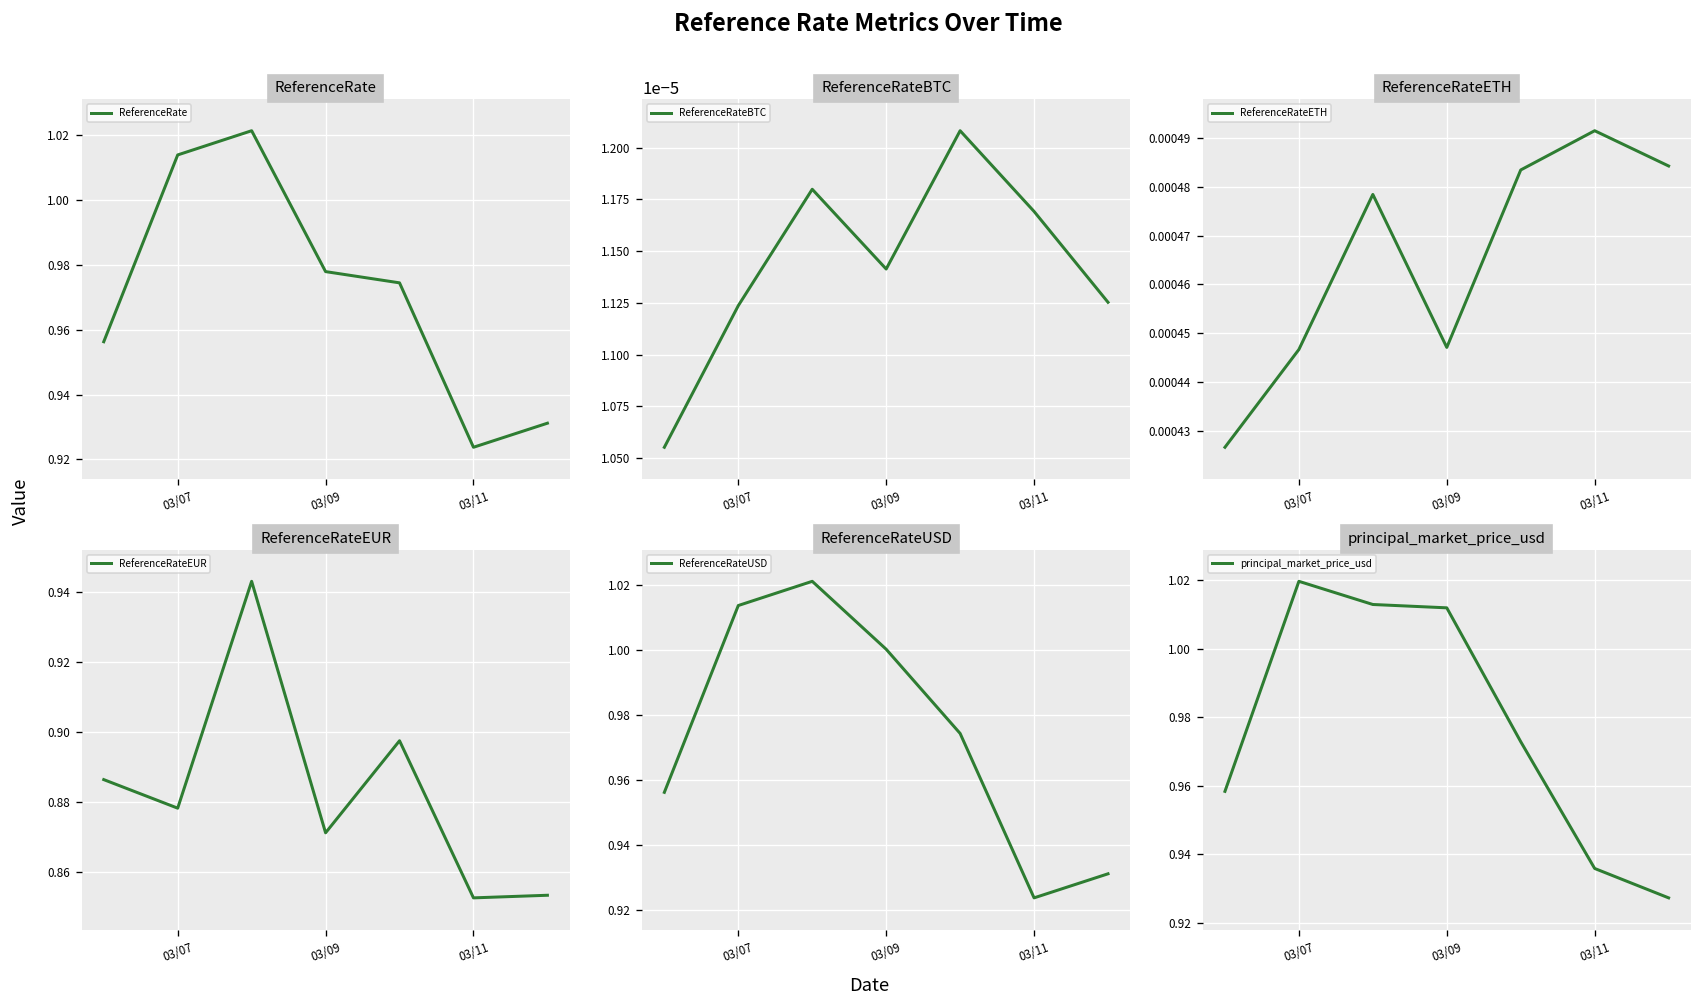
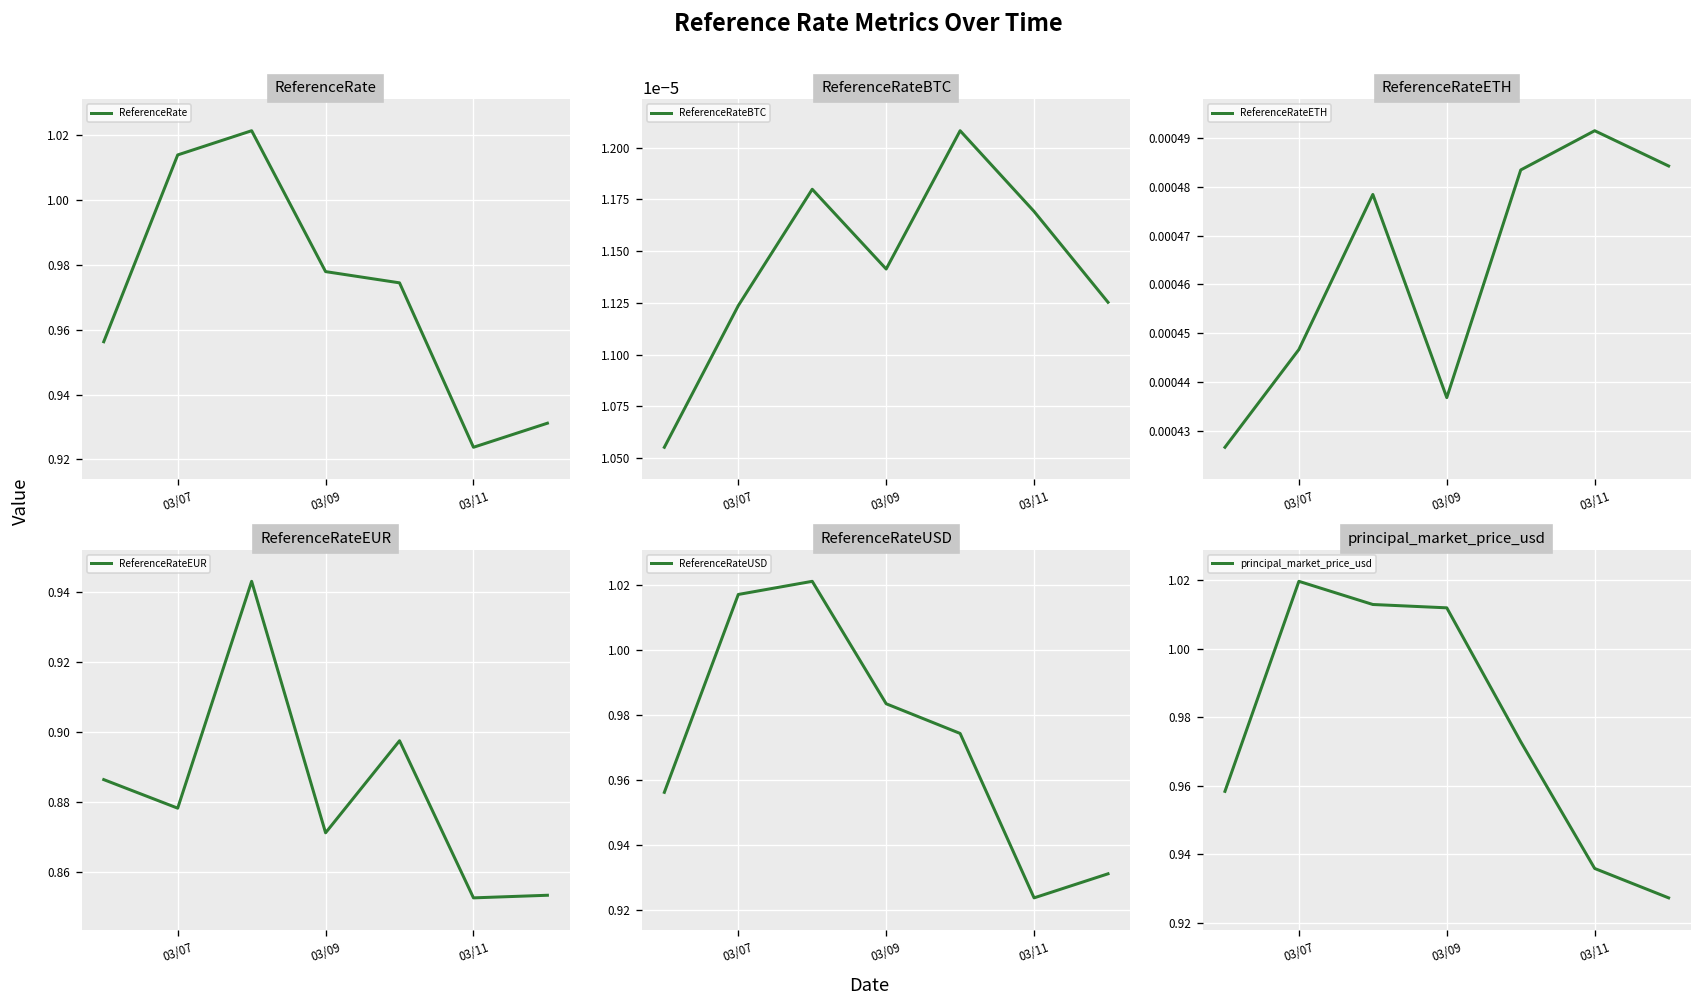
  {
    "ReferenceRate": {
      "03/07": 1.014,
      "03/09": 0.978,
      "03/11": 0.924
    },
    "ReferenceRateBTC": {
      "03/07": 0.00001124,
      "03/09": 0.00001141,
      "03/11": 0.00001169
    },
    "ReferenceRateETH": {
      "03/07": 0.000447,
-     "03/09": 0.000447,
+     "03/09": 0.000437,
      "03/11": 0.000491
    },
    "ReferenceRateEUR": {
      "03/07": 0.878,
      "03/09": 0.871,
      "03/11": 0.853
    },
    "ReferenceRateUSD": {
-     "03/07": 1.014,
-     "03/09": 1.000,
+     "03/07": 1.017,
+     "03/09": 0.984,
      "03/11": 0.924
    },
    "principal_market_price_usd": {
      "03/07": 1.020,
      "03/09": 1.012,
      "03/11": 0.936
    }
  }
